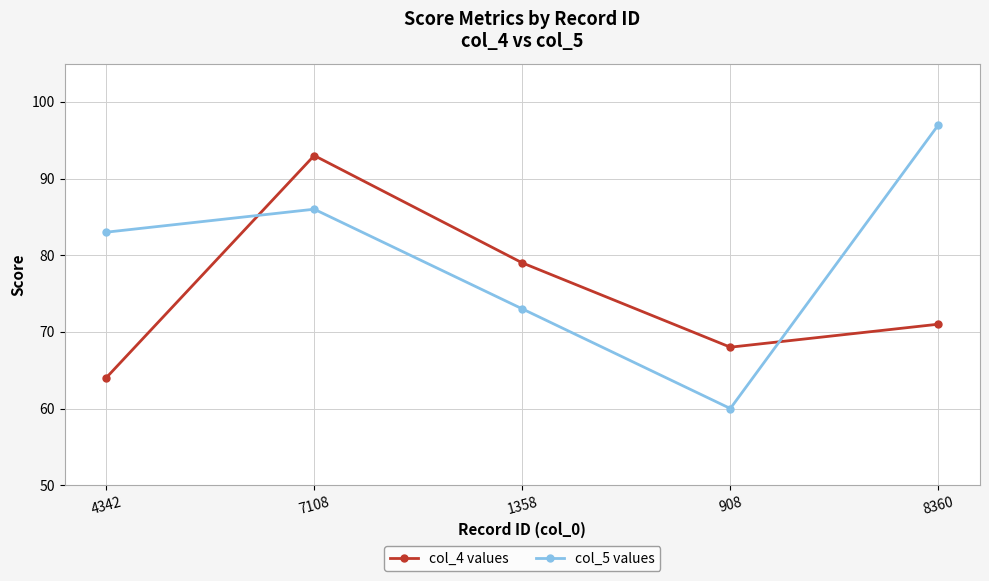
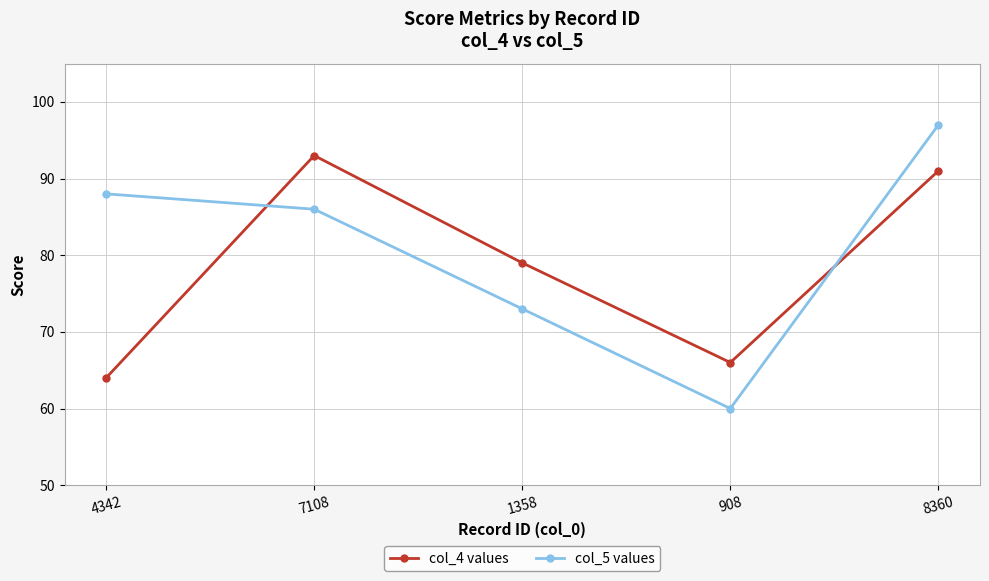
  {
    "col_4 values": {
      "4342": 64,
      "7108": 93,
      "1358": 79,
-     "908": 68,
-     "8360": 71
+     "908": 66,
+     "8360": 91
    },
    "col_5 values": {
-     "4342": 83,
+     "4342": 88,
      "7108": 86,
      "1358": 73,
      "908": 60,
      "8360": 97
    }
  }
